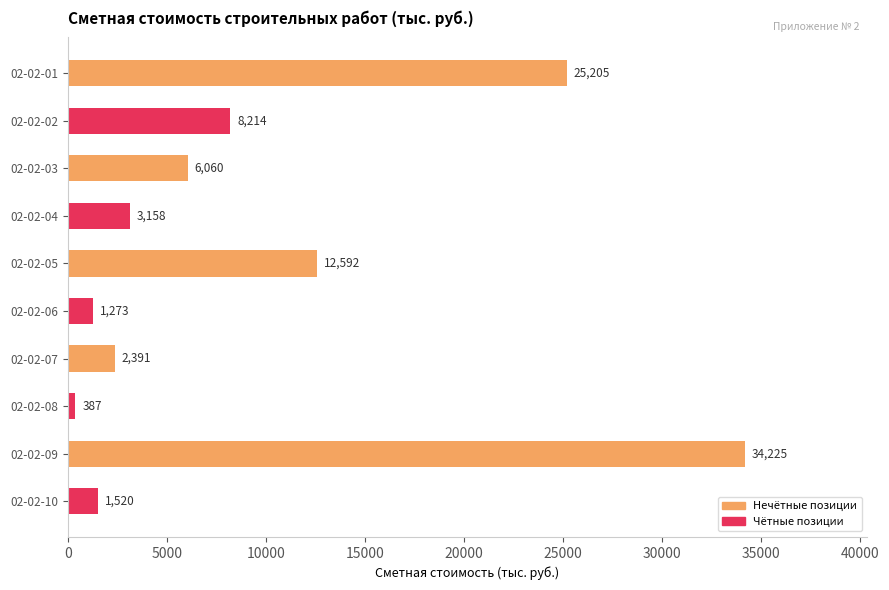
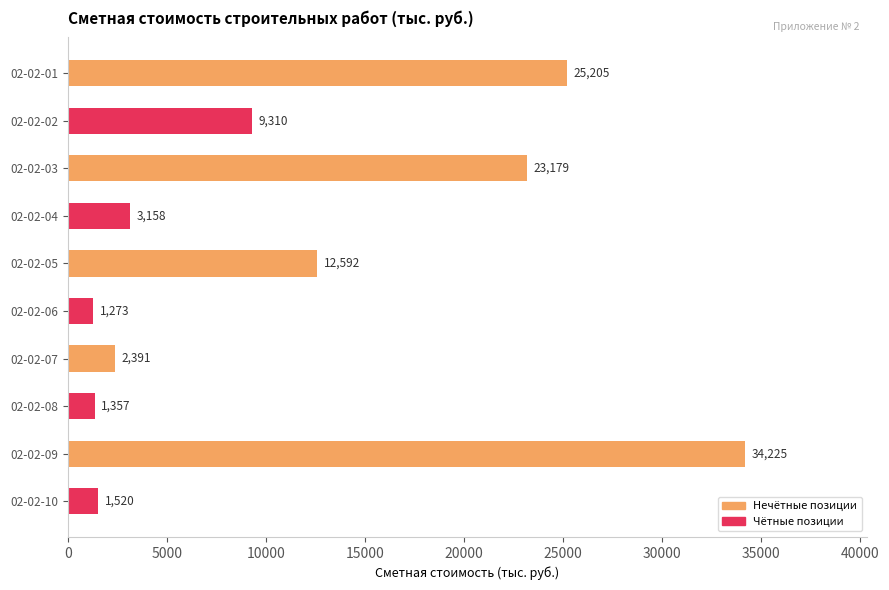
  {
    "02-02-01": "25,205",
-   "02-02-02": "8,214",
-   "02-02-03": "6,060",
+   "02-02-02": "9,310",
+   "02-02-03": "23,179",
    "02-02-04": "3,158",
    "02-02-05": "12,592",
    "02-02-06": "1,273",
    "02-02-07": "2,391",
-   "02-02-08": "387",
+   "02-02-08": "1,357",
    "02-02-09": "34,225",
    "02-02-10": "1,520"
  }
